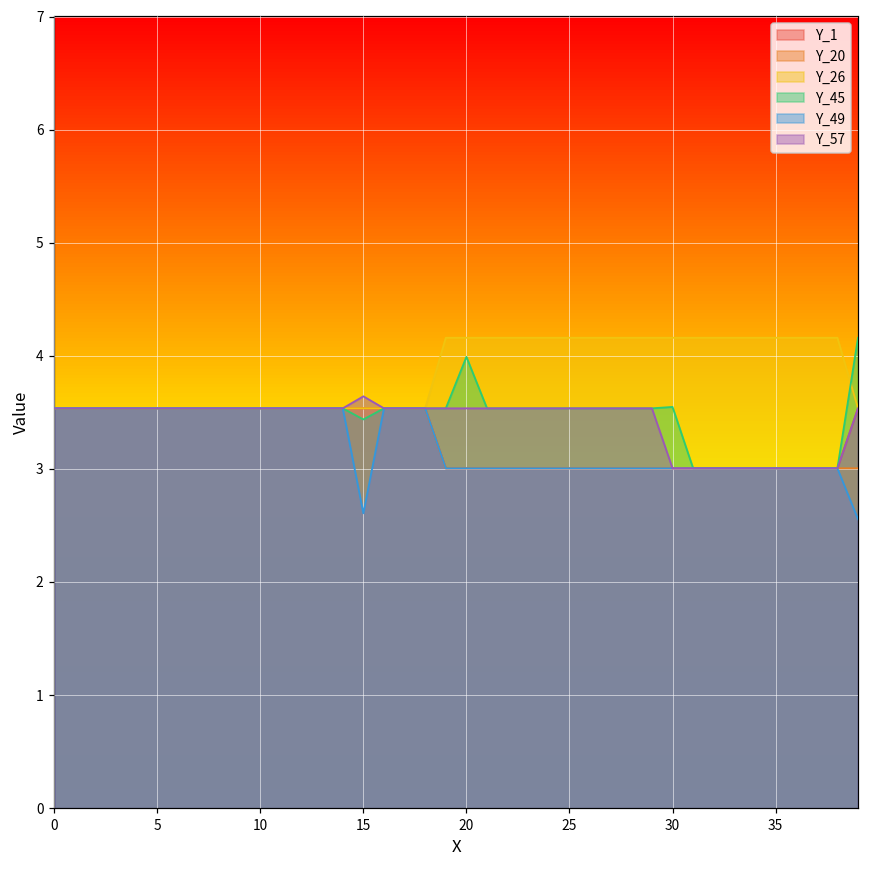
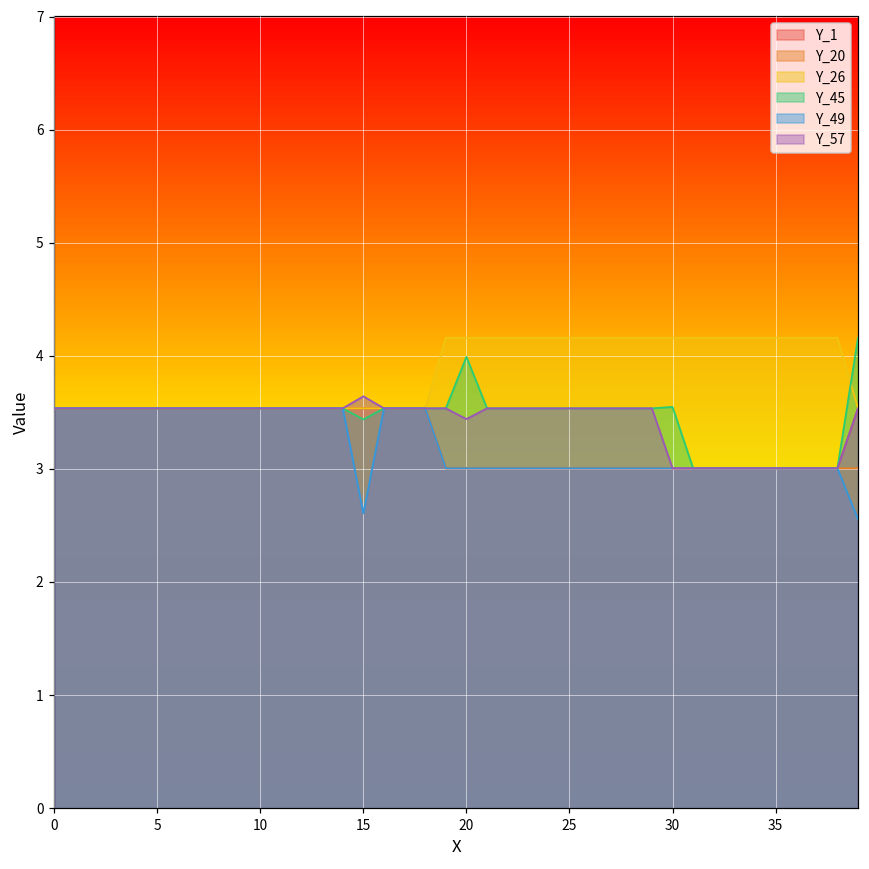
  {
    "Y_45": {
      "15": 3.44,
      "20": 3.99,
      "30": 3.55
    },
    "Y_49": {
      "15": 2.61
    },
    "Y_57": {
      "15": 3.64,
-     "20": 3.54
+     "20": 3.44
    }
  }
